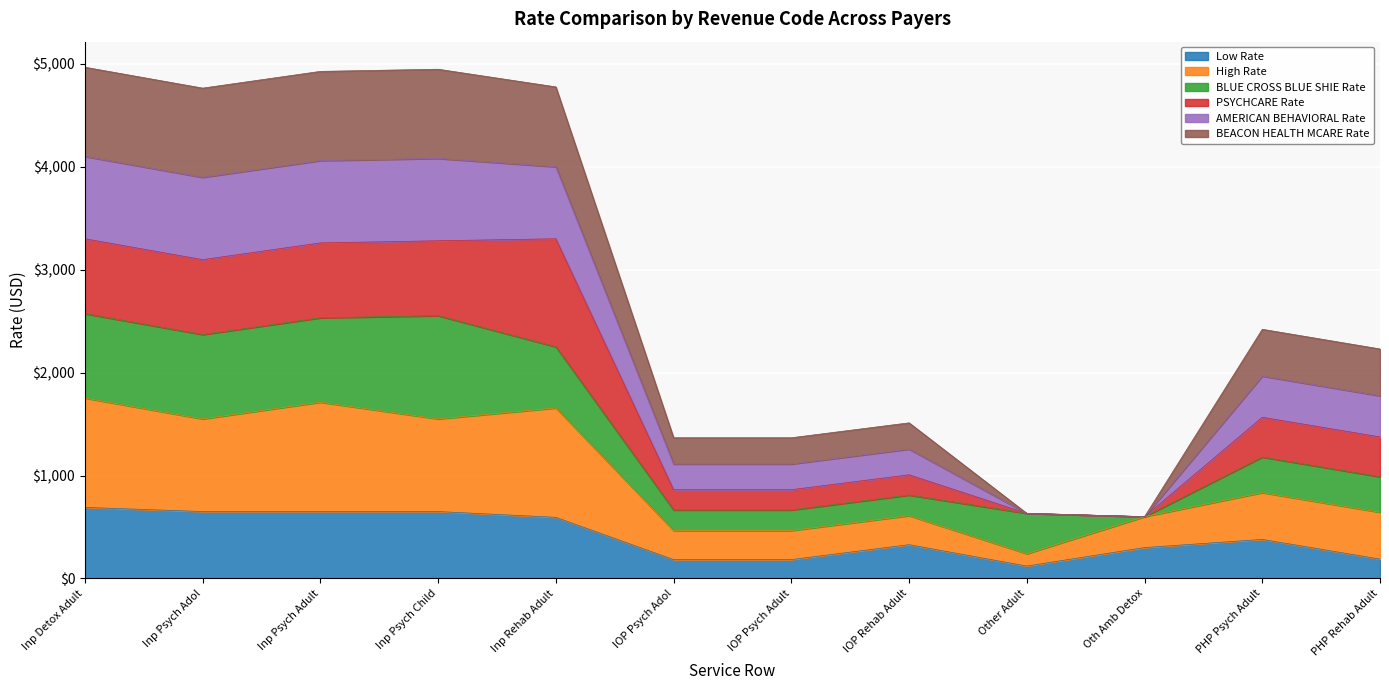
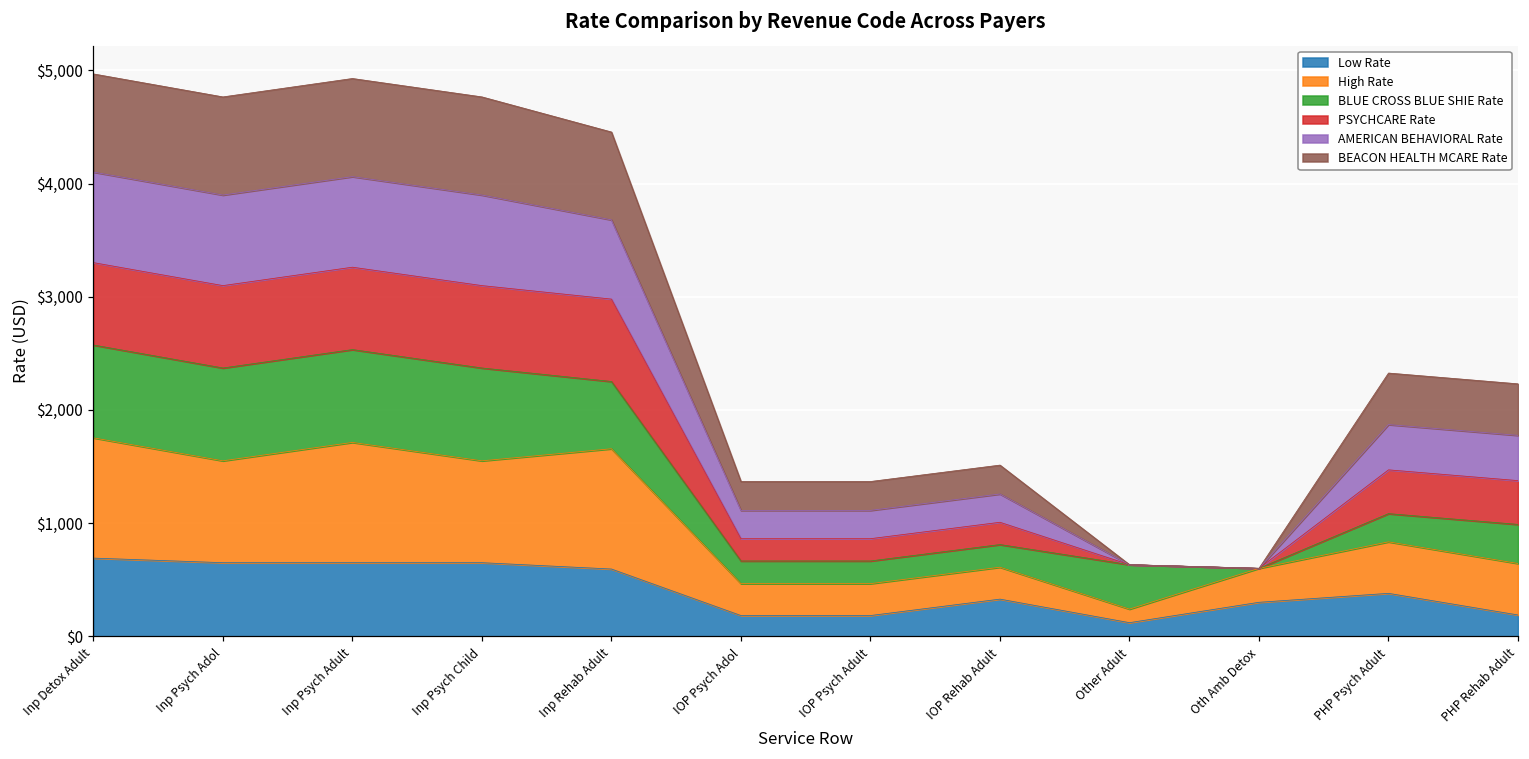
  {
    "Low Rate": {
      "Inp Detox Adult": "$690",
      "Inp Psych Adol": "$650",
      "Inp Psych Adult": "$650",
      "Inp Psych Child": "$650",
      "Inp Rehab Adult": "$590",
      "IOP Psych Adol": "$180",
      "IOP Psych Adult": "$180",
      "IOP Rehab Adult": "$330",
      "Other Adult": "$120",
      "Oth Amb Detox": "$300",
      "PHP Psych Adult": "$380",
      "PHP Rehab Adult": "$190"
    },
    "High Rate": {
      "Inp Detox Adult": "$1,060",
      "Inp Psych Adol": "$900",
      "Inp Psych Adult": "$1,060",
      "Inp Psych Child": "$900",
      "Inp Rehab Adult": "$1,060",
      "IOP Psych Adol": "$280",
      "IOP Psych Adult": "$280",
      "IOP Rehab Adult": "$280",
      "Other Adult": "$120",
      "PHP Psych Adult": "$460",
      "PHP Rehab Adult": "$460"
    },
    "BLUE CROSS BLUE SHIE Rate": {
      "Inp Detox Adult": "$820",
      "Inp Psych Adol": "$820",
      "Inp Psych Adult": "$820",
-     "Inp Psych Child": "$1,000",
+     "Inp Psych Child": "$820",
      "Inp Rehab Adult": "$590",
      "IOP Psych Adol": "$200",
      "IOP Psych Adult": "$200",
      "IOP Rehab Adult": "$200",
-     "PHP Psych Adult": "$350",
+     "PHP Psych Adult": "$250",
      "PHP Rehab Adult": "$350"
    },
    "PSYCHCARE Rate": {
      "Inp Detox Adult": "$730",
      "Inp Psych Adol": "$730",
      "Inp Psych Adult": "$730",
      "Inp Psych Child": "$730",
-     "Inp Rehab Adult": "$1,050",
+     "Inp Rehab Adult": "$730",
      "IOP Psych Adol": "$200",
      "IOP Psych Adult": "$200",
      "IOP Rehab Adult": "$200",
      "PHP Psych Adult": "$390",
      "PHP Rehab Adult": "$390"
    },
    "AMERICAN BEHAVIORAL Rate": {
      "Inp Detox Adult": "$800",
      "Inp Psych Adol": "$800",
      "Inp Psych Adult": "$800",
      "Inp Psych Child": "$800",
      "Inp Rehab Adult": "$700",
      "IOP Psych Adol": "$250",
      "IOP Psych Adult": "$250",
      "IOP Rehab Adult": "$250",
      "PHP Psych Adult": "$400",
      "PHP Rehab Adult": "$400"
    },
    "BEACON HEALTH MCARE Rate": {
      "Inp Detox Adult": "$870",
      "Inp Psych Adol": "$870",
      "Inp Psych Adult": "$870",
      "Inp Psych Child": "$870",
      "Inp Rehab Adult": "$780",
      "IOP Psych Adol": "$260",
      "IOP Psych Adult": "$260",
      "IOP Rehab Adult": "$260",
      "PHP Psych Adult": "$460",
      "PHP Rehab Adult": "$460"
    }
  }
